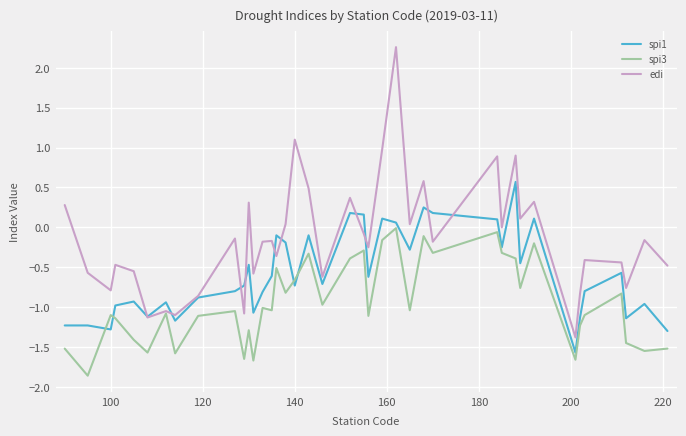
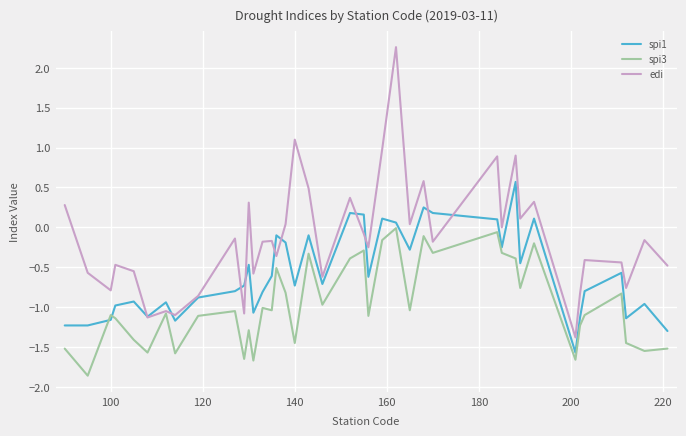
  {
    "spi1": {
-     "100": -1.3,
+     "100": -1.2,
      "140": -0.7
    },
    "spi3": {
      "100": -1.1,
-     "140": -0.7
+     "140": -1.5
    },
    "edi": {
      "100": -0.8,
      "140": 1.1
    }
  }
